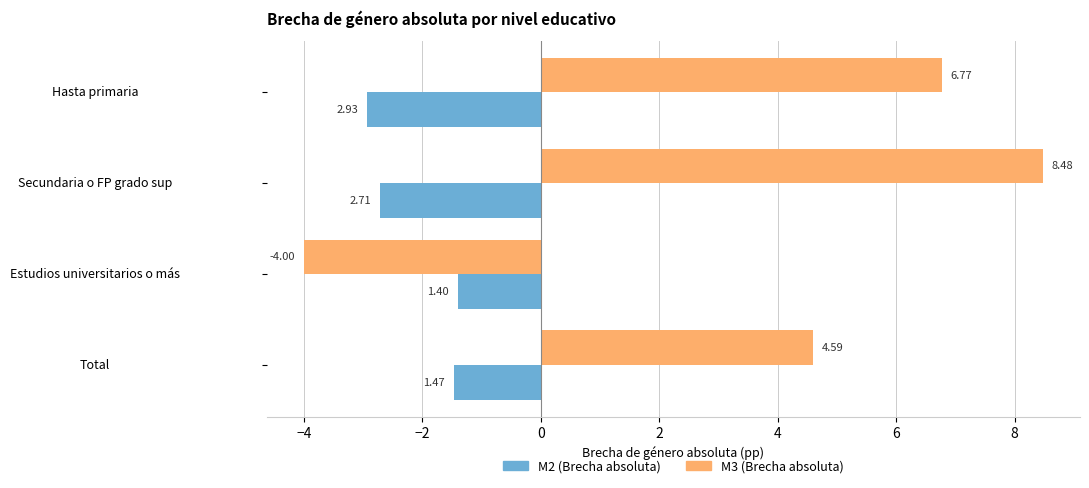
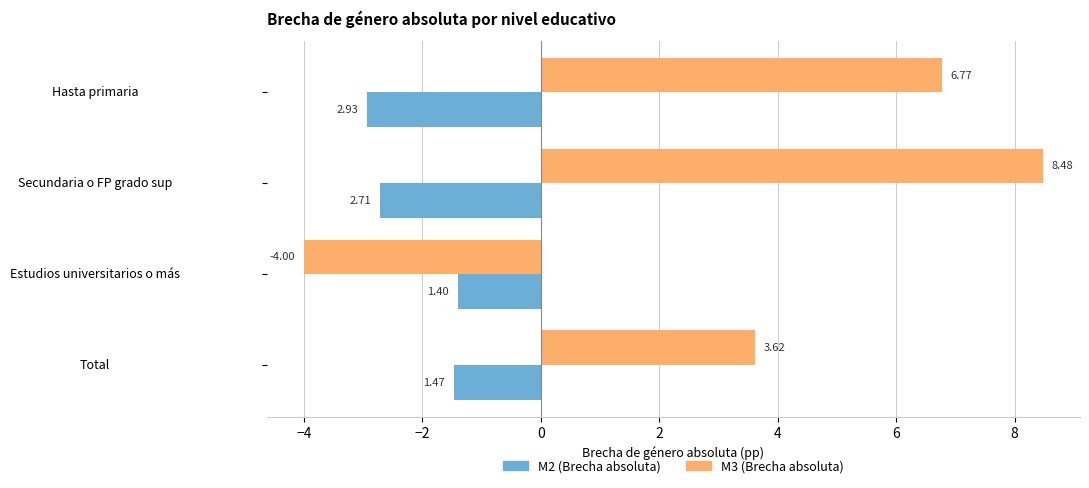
  {
    "M3 (Brecha absoluta)": {
      "Hasta primaria": 6.77,
      "Secundaria o FP grado sup": 8.48,
      "Estudios universitarios o más": -4.00,
-     "Total": 4.59
+     "Total": 3.62
    }
  }
